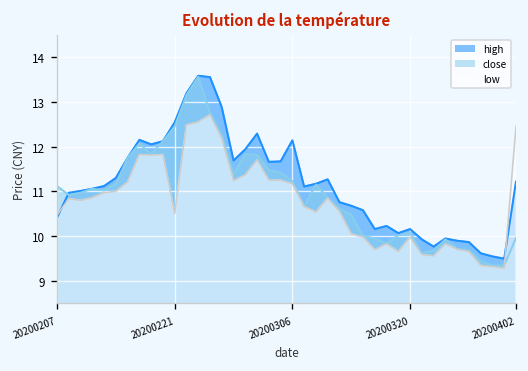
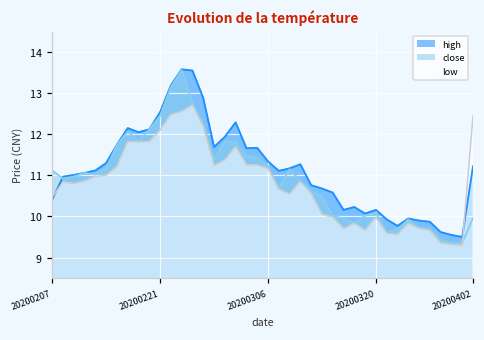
  {
    "high": {
      "20200221": 12.5,
-     "20200306": 12.1,
+     "20200306": 11.3,
      "20200320": 10.2,
      "20200402": 11.2
    },
    "close": {
      "20200207": 11.1,
      "20200221": 12.5,
      "20200320": 10.1,
      "20200402": 10.0
    },
    "low": {
-     "20200221": 10.5,
+     "20200221": 12.1,
      "20200320": 10.0,
      "20200402": 12.5
    }
  }
